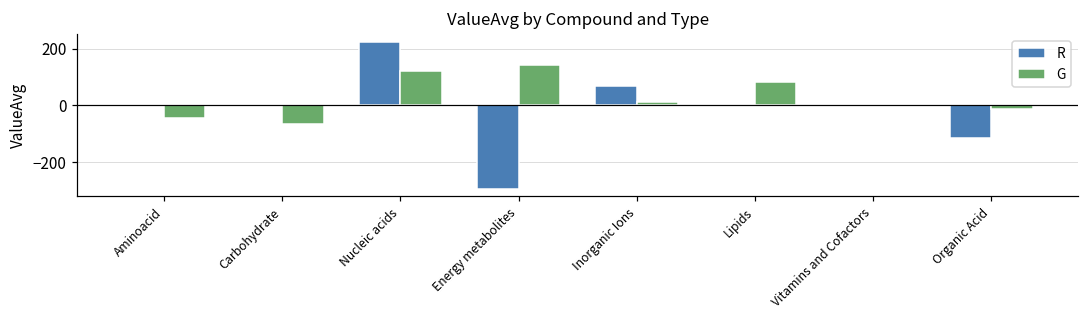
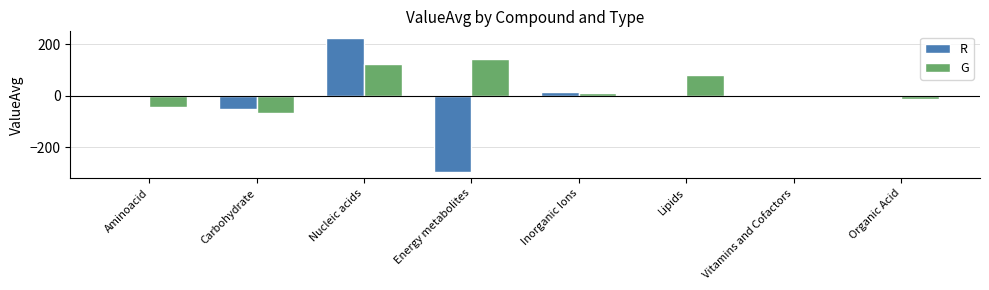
  {
    "R": {
-     "Carbohydrate": 0,
+     "Carbohydrate": -50,
      "Nucleic acids": 220,
      "Energy metabolites": -290,
-     "Inorganic Ions": 70,
-     "Organic Acid": -110
+     "Inorganic Ions": 20,
+     "Organic Acid": -10
    },
    "G": {
      "Aminoacid": -40,
      "Carbohydrate": -70,
      "Nucleic acids": 120,
      "Energy metabolites": 140,
      "Inorganic Ions": 10,
      "Lipids": 80,
      "Organic Acid": -10
    }
  }
